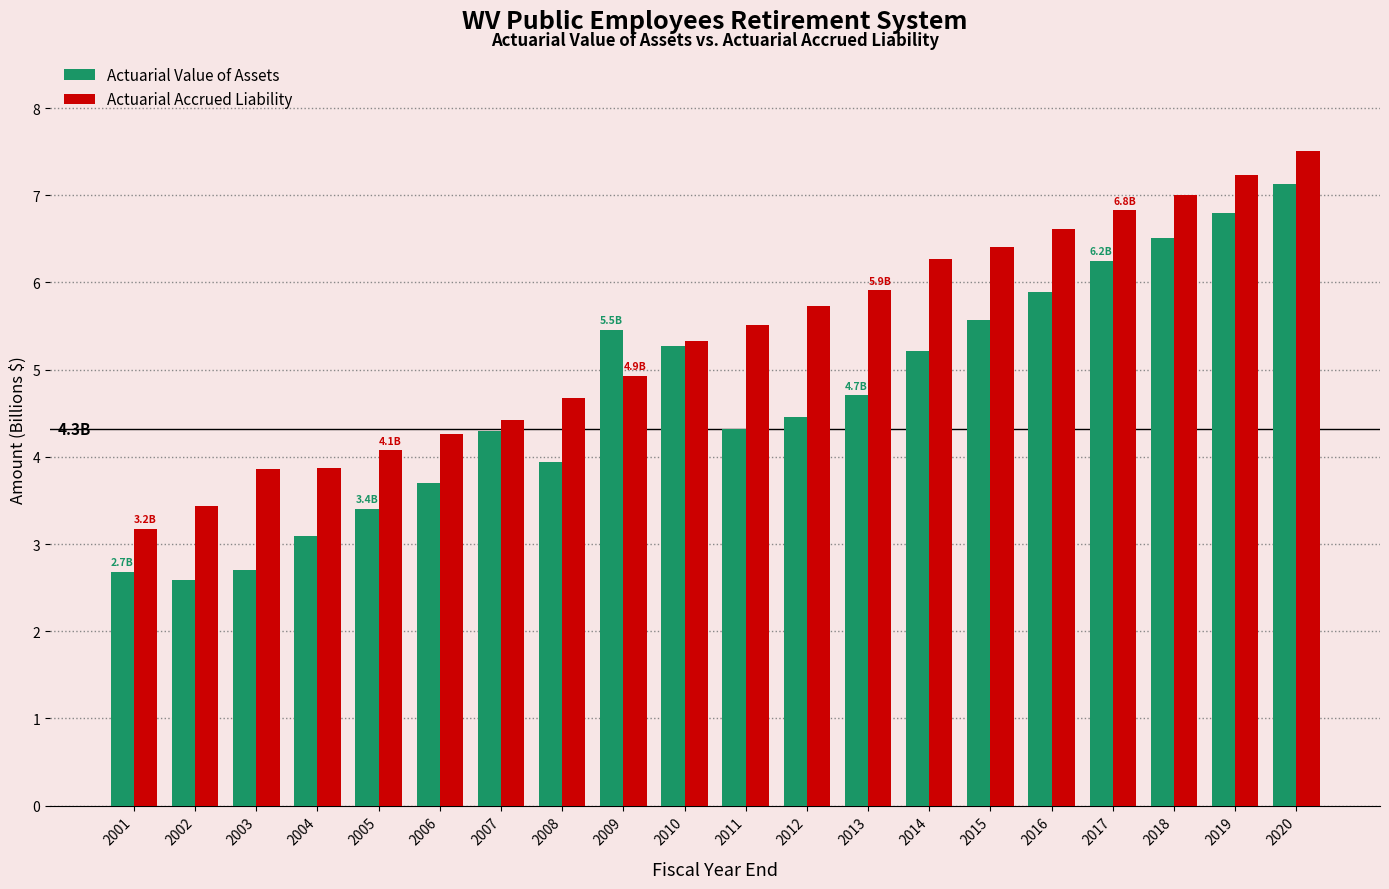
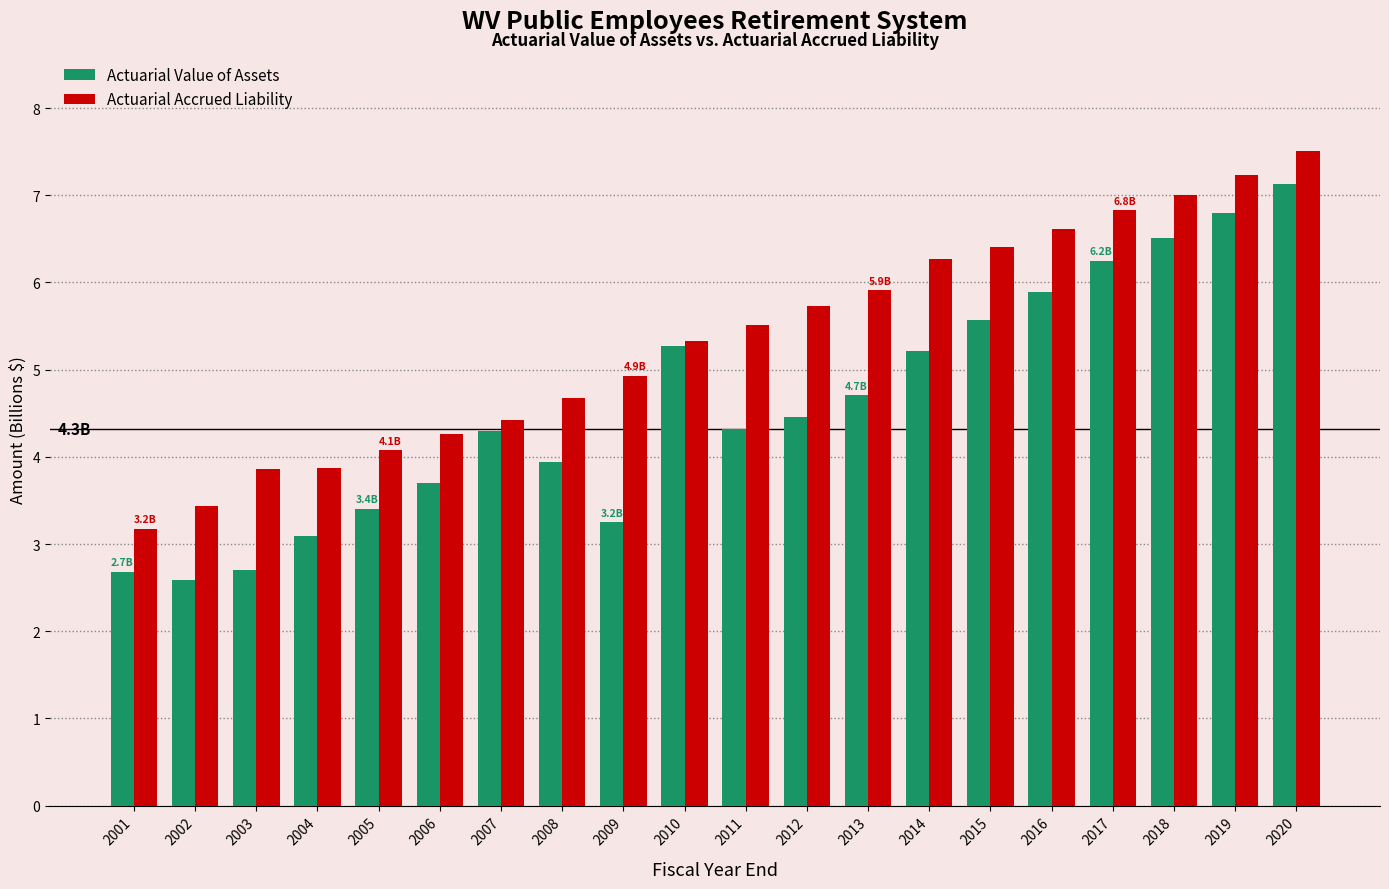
  {
    "Actuarial Value of Assets": {
      "2001": "2.7B",
      "2005": "3.4B",
-     "2009": "5.5B",
+     "2009": "3.2B",
      "2013": "4.7B",
      "2017": "6.2B"
    },
    "Actuarial Accrued Liability": {
      "2001": "3.2B",
      "2005": "4.1B",
      "2009": "4.9B",
      "2013": "5.9B",
      "2017": "6.8B"
    }
  }
